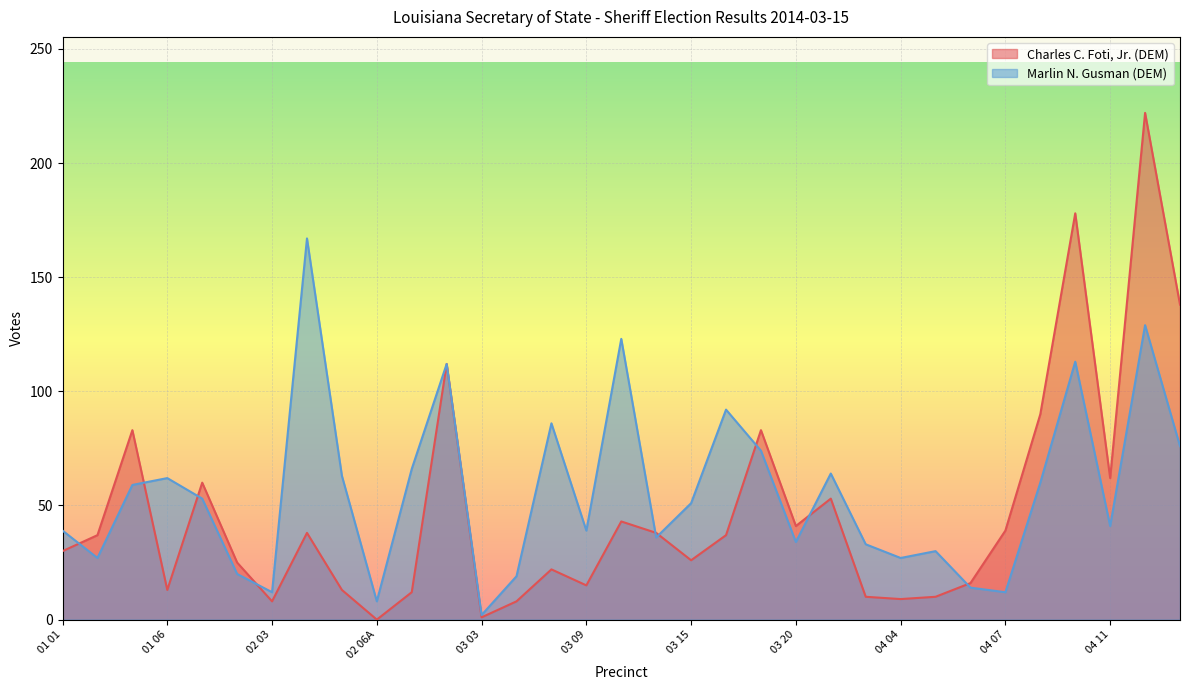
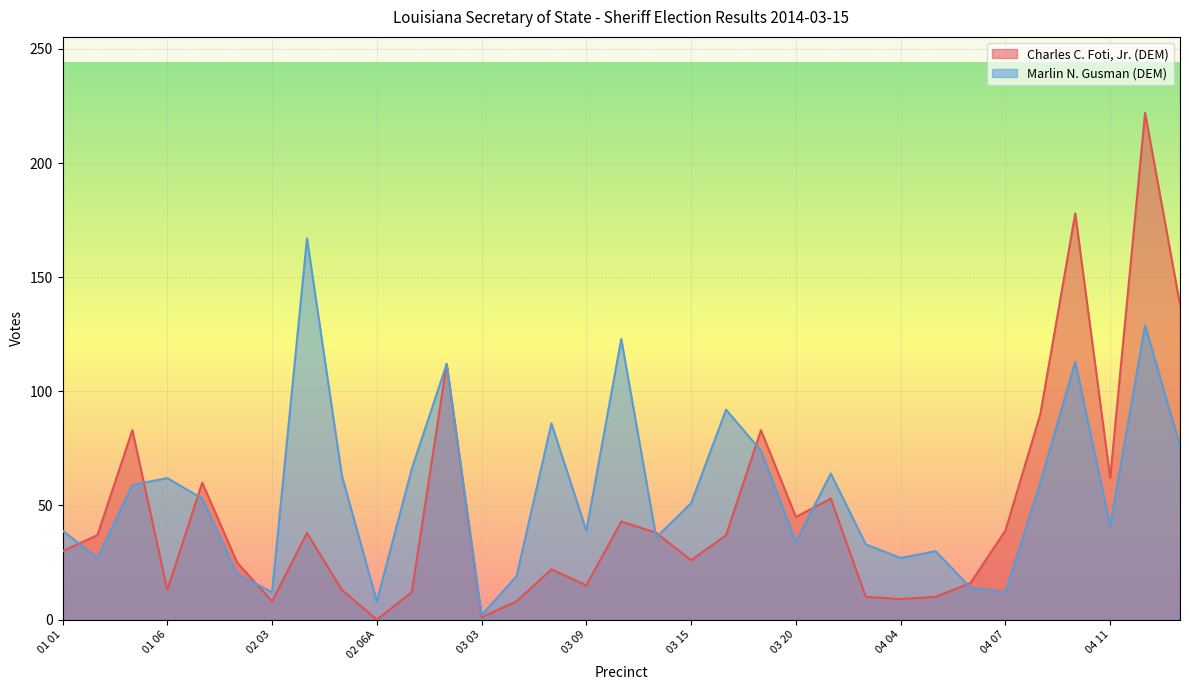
  {
    "Charles C. Foti, Jr. (DEM)": {
      "01 01": 30,
      "01 06": 13,
      "02 03": 8,
      "02 06A": 0,
      "03 09": 15,
      "03 15": 26,
-     "03 20": 41,
+     "03 20": 45,
      "04 04": 9,
      "04 07": 39,
      "04 11": 62
    },
    "Marlin N. Gusman (DEM)": {
      "01 01": 39,
      "01 06": 62,
      "02 03": 12,
      "02 06A": 8,
      "03 09": 39,
      "03 15": 51,
      "03 20": 34,
      "04 04": 27,
      "04 07": 12,
      "04 11": 41
    }
  }
